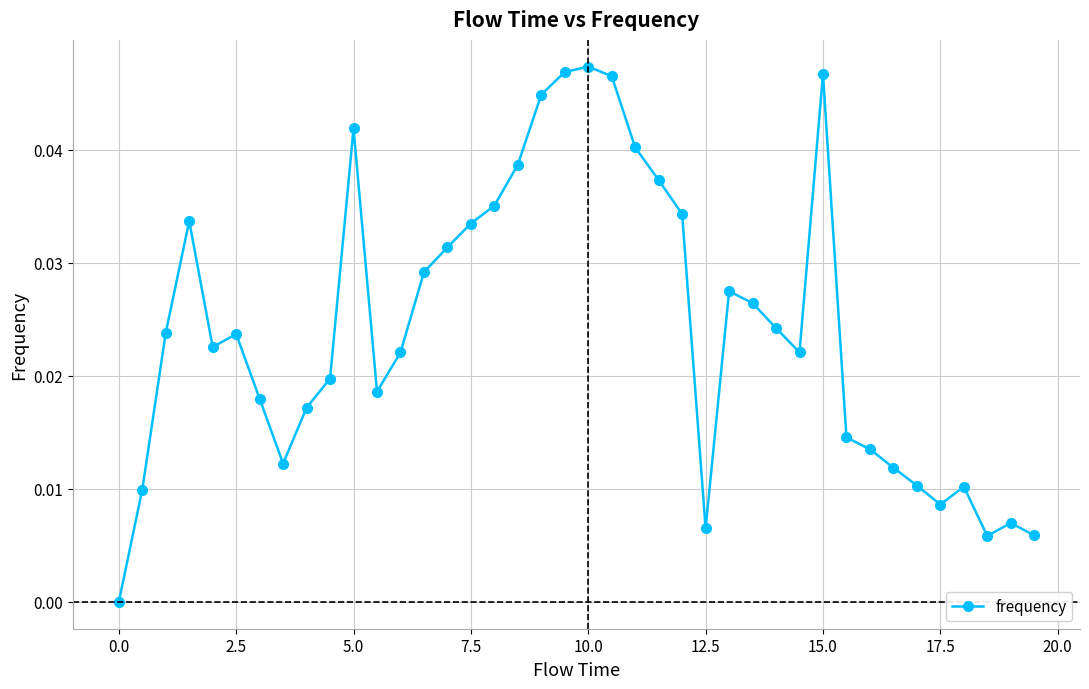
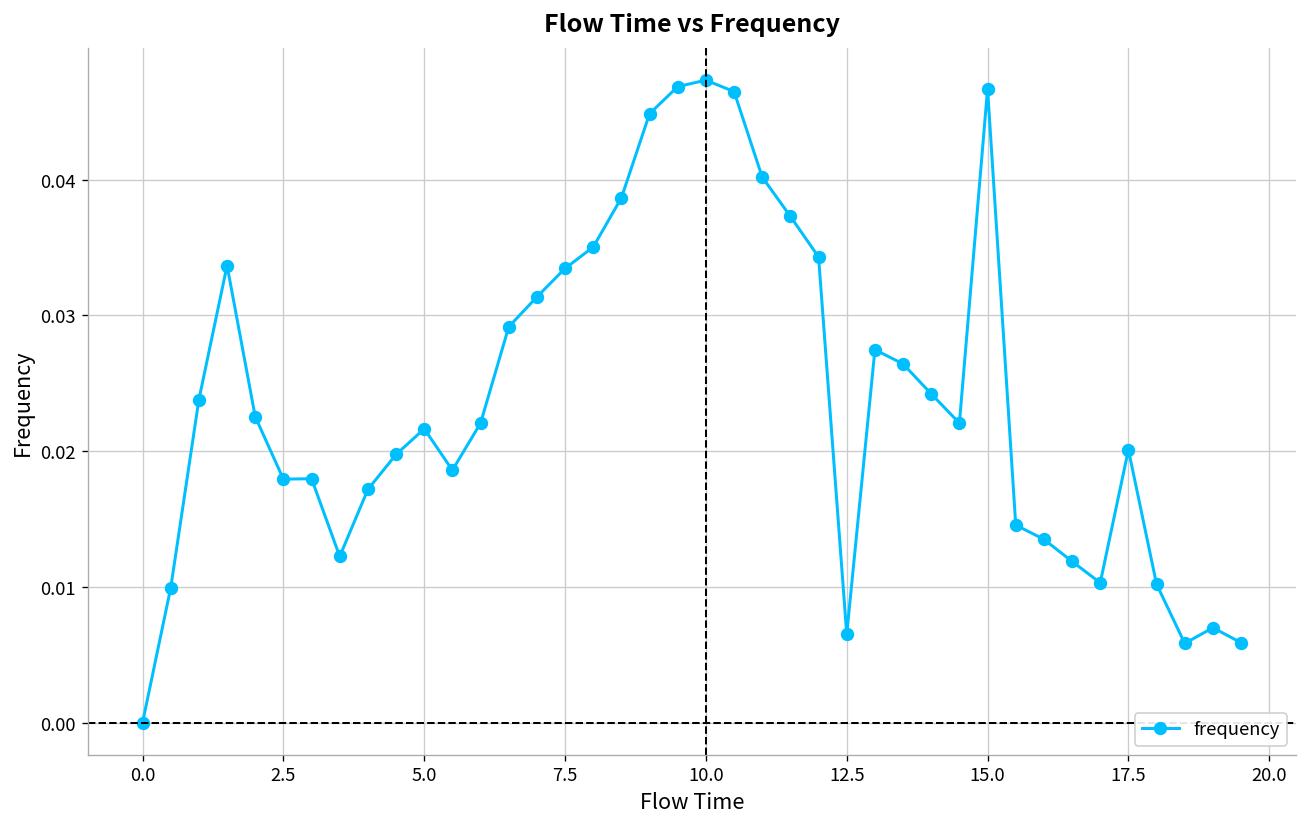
  {
    "0.0": 0.0000,
-   "2.5": 0.0237,
-   "5.0": 0.0419,
+   "2.5": 0.0179,
+   "5.0": 0.0216,
    "7.5": 0.0335,
    "10.0": 0.0473,
    "12.5": 0.0065,
    "15.0": 0.0467,
-   "17.5": 0.0086
+   "17.5": 0.0201
  }
